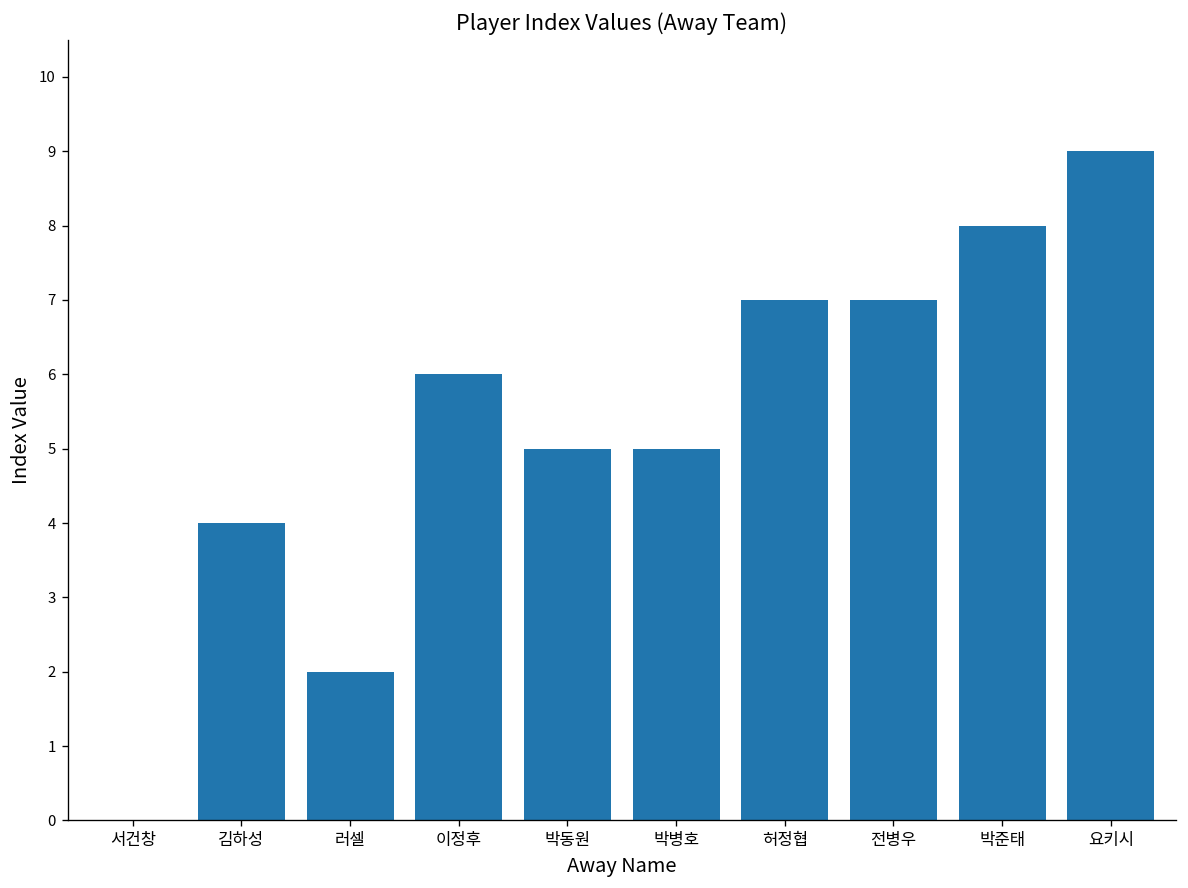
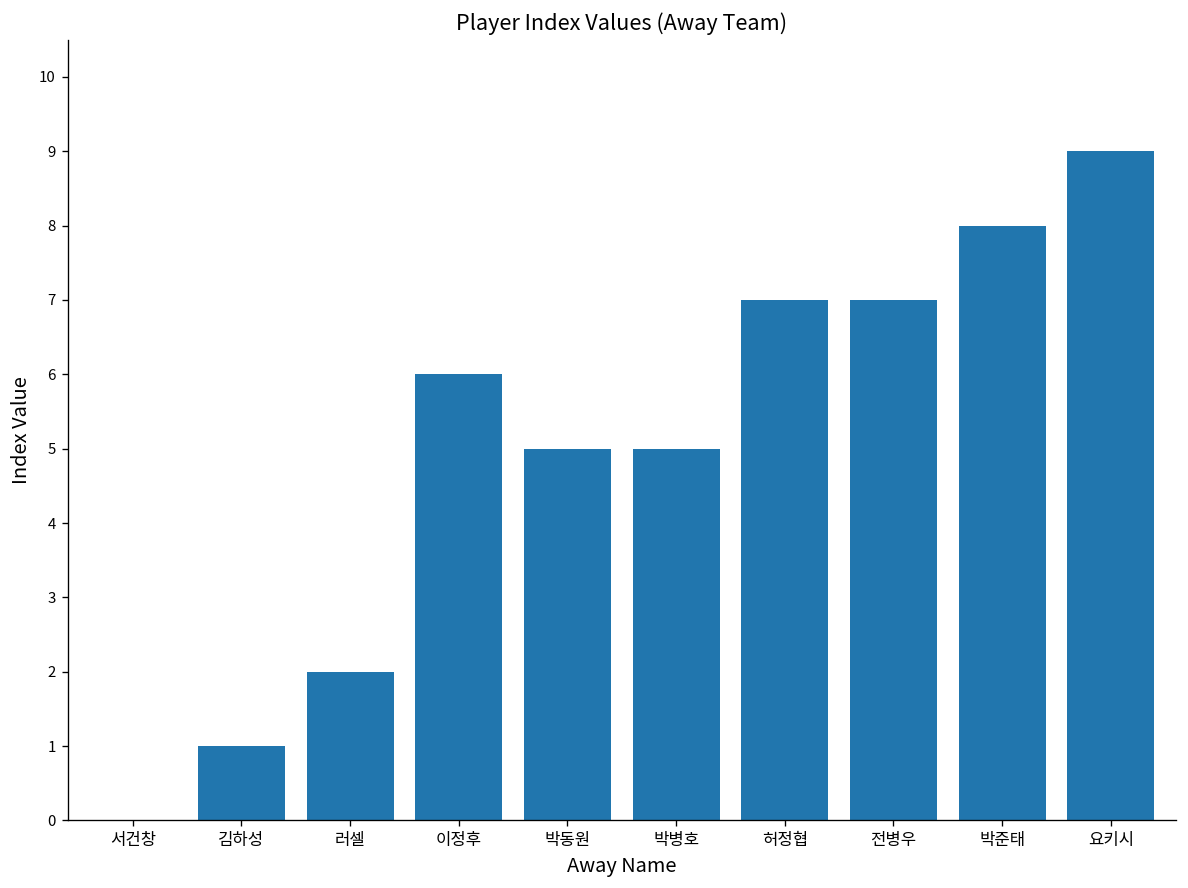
  {
    "서건창": 0,
-   "김하성": 4,
+   "김하성": 1,
    "러셀": 2,
    "이정후": 6,
    "박동원": 5,
    "박병호": 5,
    "허정협": 7,
    "전병우": 7,
    "박준태": 8,
    "요키시": 9
  }
